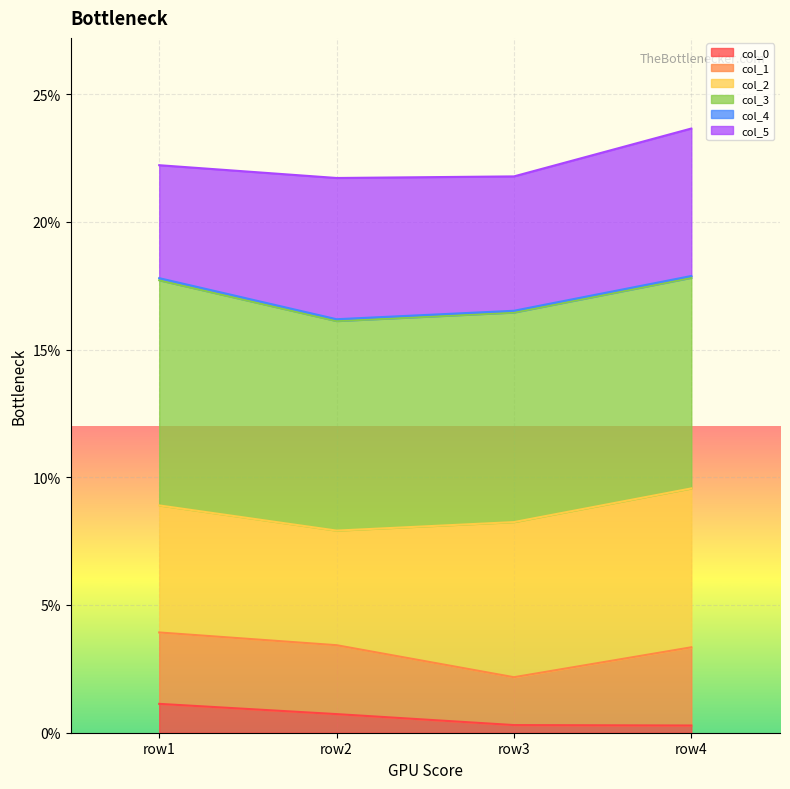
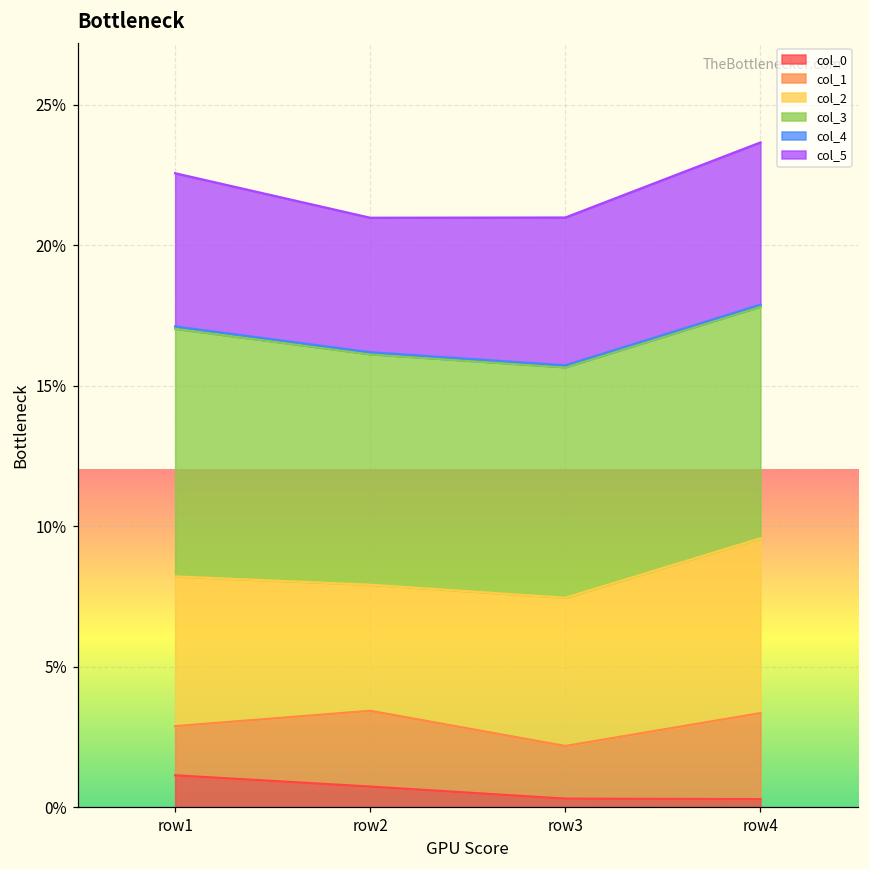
  {
    "col_0": {
      "row1": "1.1%",
      "row2": "0.7%",
      "row3": "0.3%",
      "row4": "0.3%"
    },
    "col_1": {
-     "row1": "2.8%",
+     "row1": "1.7%",
      "row2": "2.7%",
      "row3": "1.9%",
      "row4": "3.1%"
    },
    "col_2": {
-     "row1": "5.0%",
+     "row1": "5.3%",
      "row2": "4.5%",
-     "row3": "6.1%",
+     "row3": "5.3%",
      "row4": "6.2%"
    },
    "col_5": {
-     "row1": "4.4%",
-     "row2": "5.5%",
+     "row1": "5.5%",
+     "row2": "4.8%",
      "row3": "5.3%",
      "row4": "5.8%"
    }
  }
